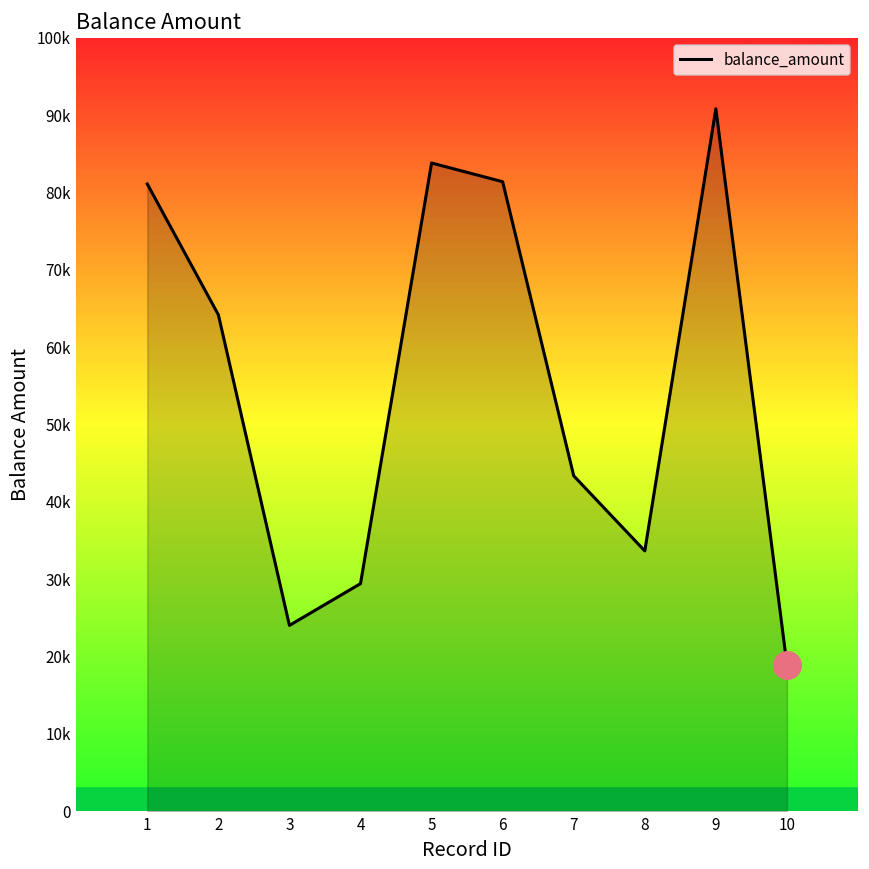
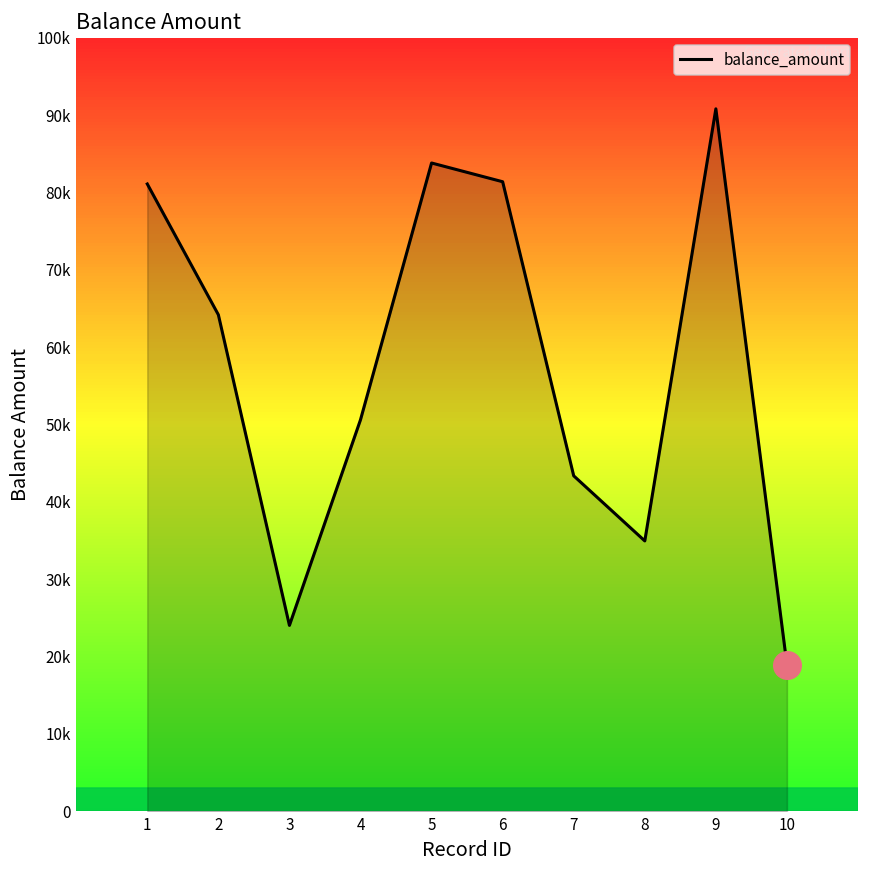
  {
    "balance_amount": {
      "1": 81000,
      "2": 64000,
      "3": 24000,
-     "4": 29000,
+     "4": 51000,
      "5": 84000,
      "6": 81000,
      "7": 43000,
-     "8": 34000,
+     "8": 35000,
      "9": 91000
    }
  }
